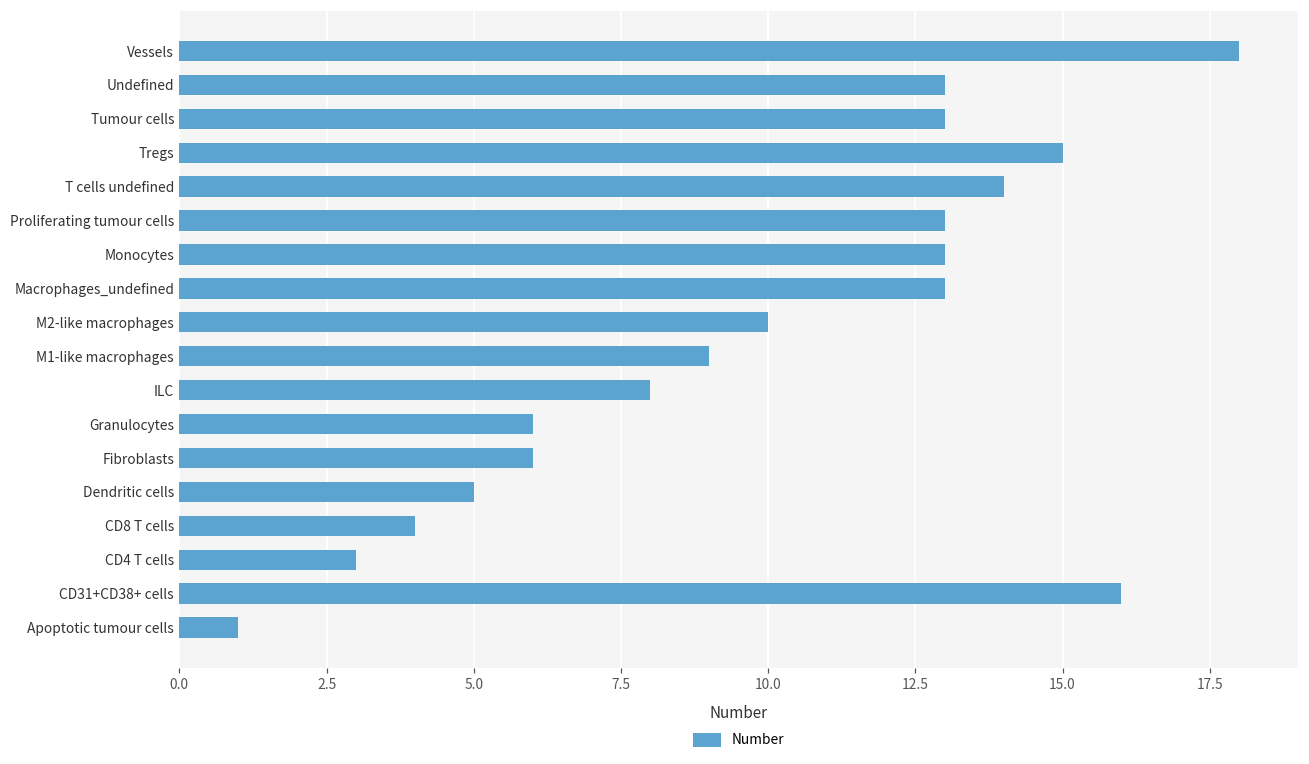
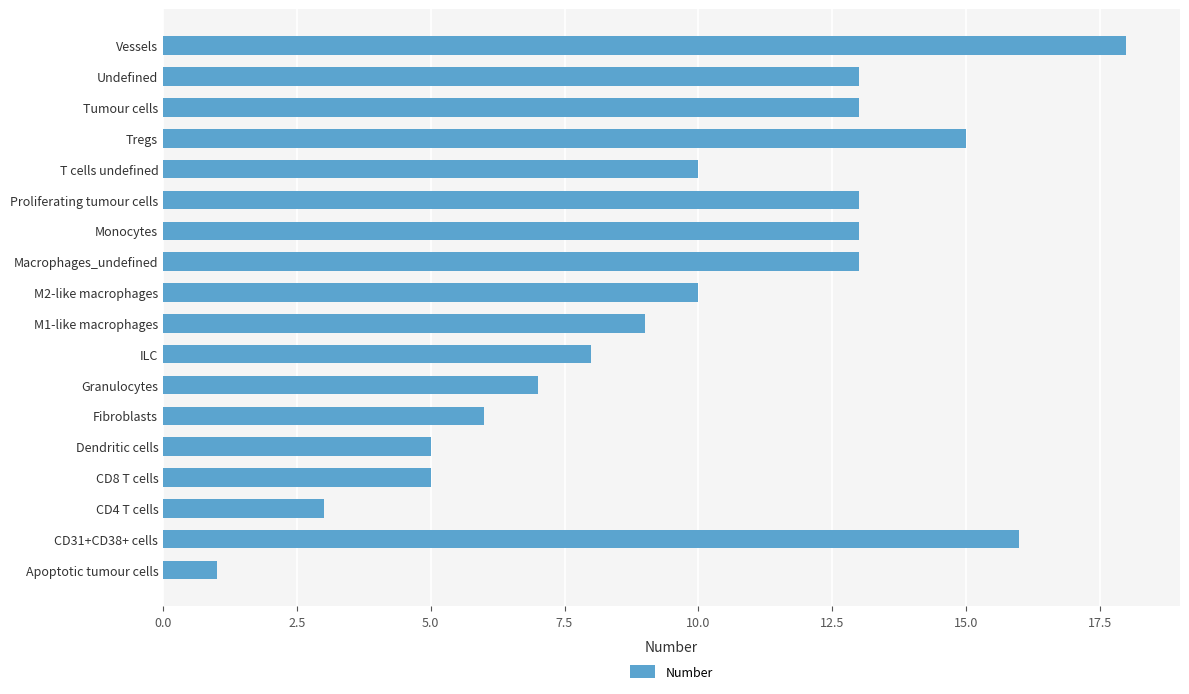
  {
    "Vessels": 18,
    "Undefined": 13,
    "Tumour cells": 13,
    "Tregs": 15,
-   "T cells undefined": 14,
+   "T cells undefined": 10,
    "Proliferating tumour cells": 13,
    "Monocytes": 13,
    "Macrophages_undefined": 13,
    "M2-like macrophages": 10,
    "M1-like macrophages": 9,
    "ILC": 8,
-   "Granulocytes": 6,
+   "Granulocytes": 7,
    "Fibroblasts": 6,
    "Dendritic cells": 5,
-   "CD8 T cells": 4,
+   "CD8 T cells": 5,
    "CD4 T cells": 3,
    "CD31+CD38+ cells": 16,
    "Apoptotic tumour cells": 1
  }
